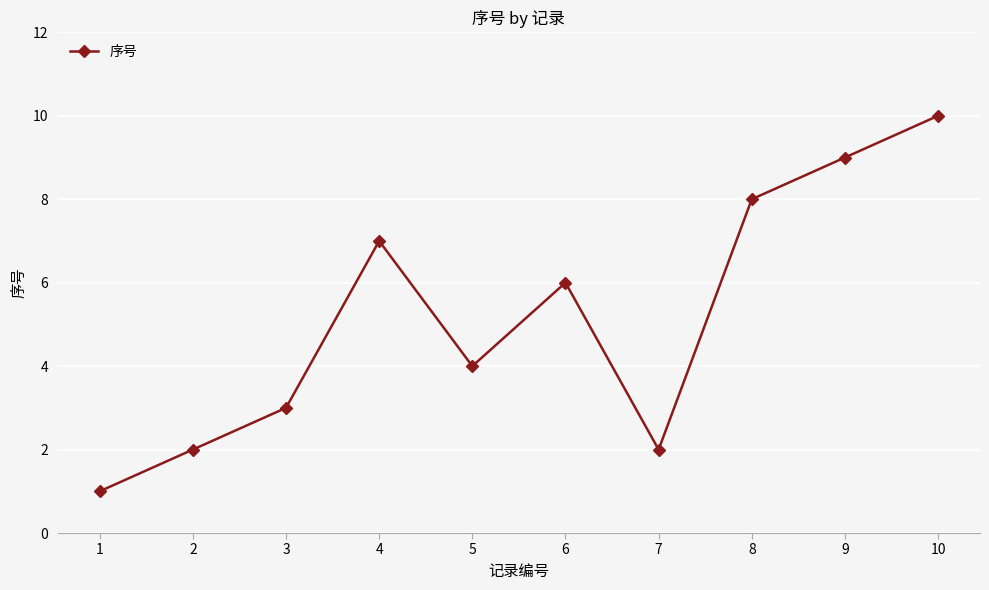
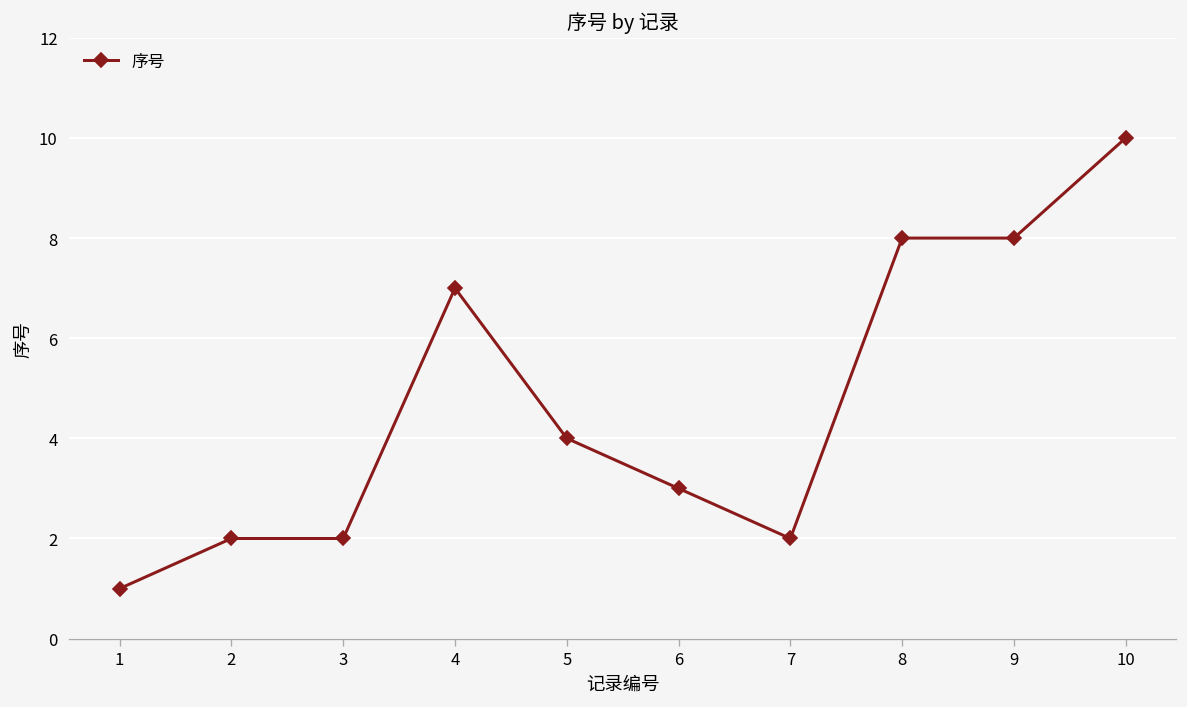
  {
    "1": 1,
    "2": 2,
-   "3": 3,
+   "3": 2,
    "4": 7,
    "5": 4,
-   "6": 6,
+   "6": 3,
    "7": 2,
    "8": 8,
-   "9": 9,
+   "9": 8,
    "10": 10
  }
